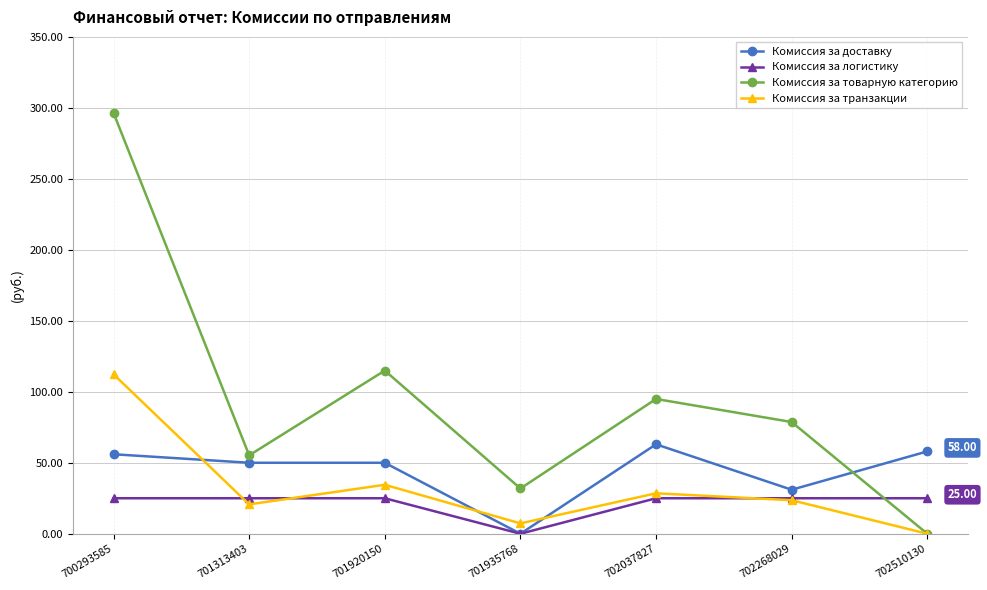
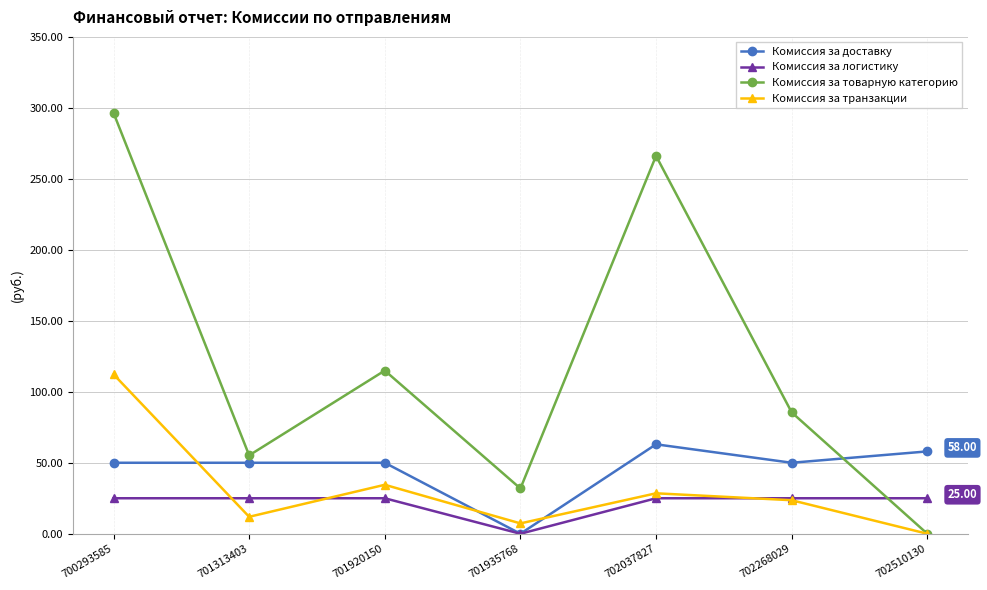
  {
    "Комиссия за доставку": {
-     "700293585": 56,
+     "700293585": 50,
      "701313403": 50,
      "701920150": 50,
      "702037827": 63,
-     "702268029": 31
+     "702268029": 50
    },
    "Комиссия за логистику": {
      "700293585": 25,
      "701313403": 25,
      "701920150": 25,
      "702037827": 25
    },
    "Комиссия за товарную категорию": {
      "700293585": 296,
      "701313403": 55,
      "701920150": 115,
      "701935768": 32,
-     "702037827": 95,
-     "702268029": 79
+     "702037827": 266,
+     "702268029": 86
    },
    "Комиссия за транзакции": {
      "700293585": 112,
-     "701313403": 21,
+     "701313403": 12,
      "701920150": 34,
      "701935768": 7,
      "702037827": 28
    }
  }
